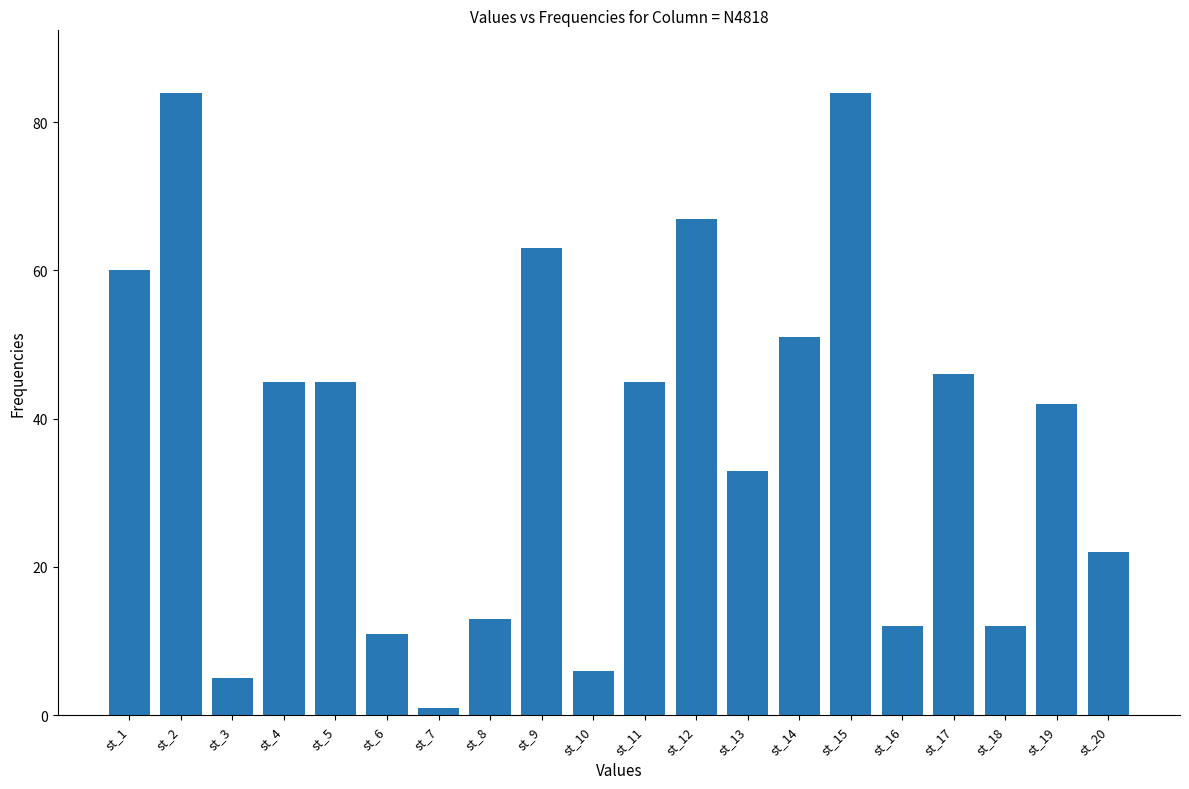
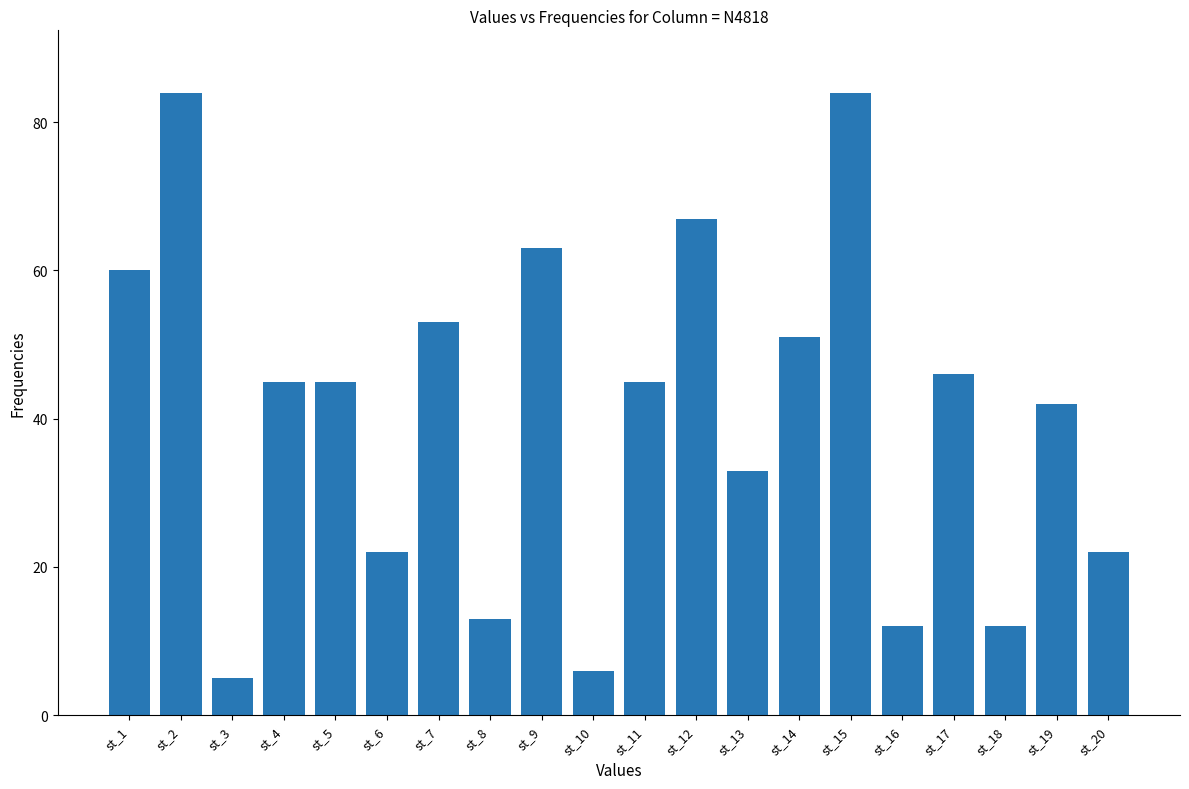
  {
    "st_1": 60,
    "st_2": 84,
    "st_3": 5,
    "st_4": 45,
    "st_5": 45,
-   "st_6": 11,
-   "st_7": 1,
+   "st_6": 22,
+   "st_7": 53,
    "st_8": 13,
    "st_9": 63,
    "st_10": 6,
    "st_11": 45,
    "st_12": 67,
    "st_13": 33,
    "st_14": 51,
    "st_15": 84,
    "st_16": 12,
    "st_17": 46,
    "st_18": 12,
    "st_19": 42,
    "st_20": 22
  }
